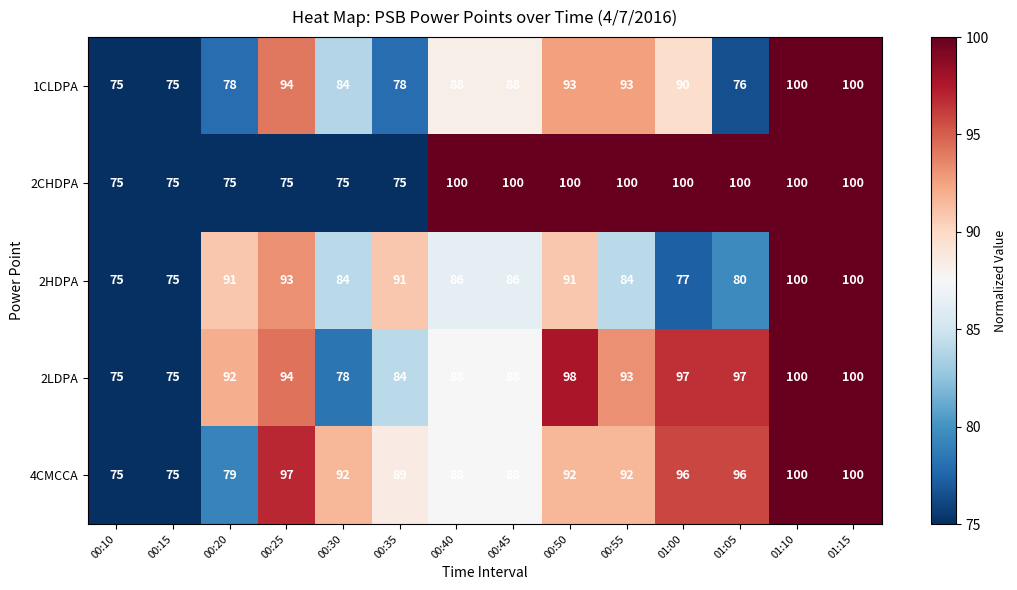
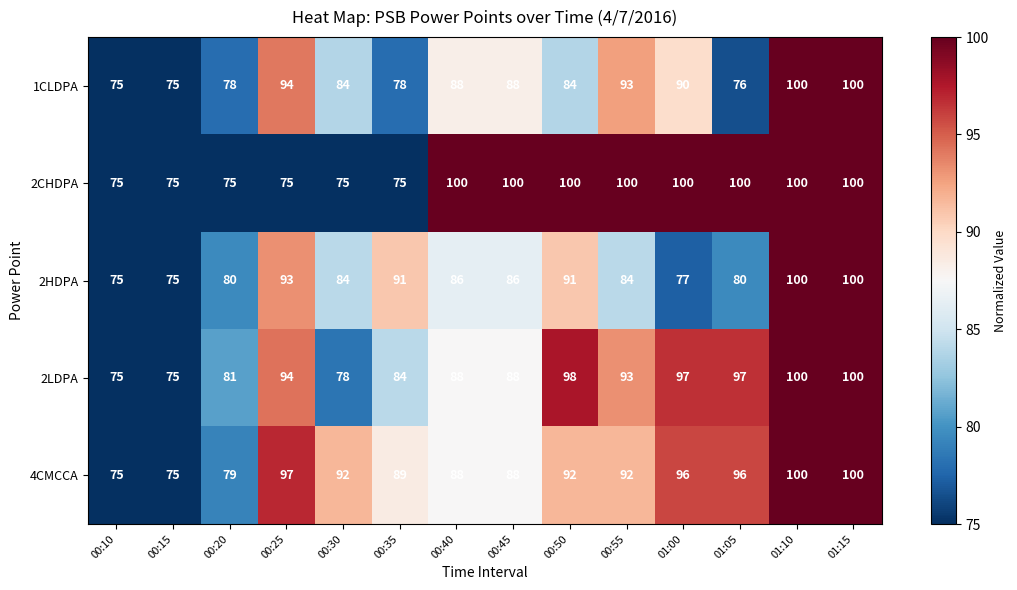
  {
    "1CLDPA": {
      "00:10": 75,
      "00:15": 75,
      "00:20": 78,
      "00:25": 94,
      "00:30": 84,
      "00:35": 78,
-     "00:50": 93,
+     "00:50": 84,
      "00:55": 93,
      "01:00": 90,
      "01:05": 76,
      "01:10": 100,
      "01:15": 100
    },
    "2CHDPA": {
      "00:10": 75,
      "00:15": 75,
      "00:20": 75,
      "00:25": 75,
      "00:30": 75,
      "00:35": 75,
      "00:40": 100,
      "00:45": 100,
      "00:50": 100,
      "00:55": 100,
      "01:00": 100,
      "01:05": 100,
      "01:10": 100,
      "01:15": 100
    },
    "2HDPA": {
      "00:10": 75,
      "00:15": 75,
-     "00:20": 91,
+     "00:20": 80,
      "00:25": 93,
      "00:30": 84,
      "00:35": 91,
      "00:50": 91,
      "00:55": 84,
      "01:00": 77,
      "01:05": 80,
      "01:10": 100,
      "01:15": 100
    },
    "2LDPA": {
      "00:10": 75,
      "00:15": 75,
-     "00:20": 92,
+     "00:20": 81,
      "00:25": 94,
      "00:30": 78,
      "00:35": 84,
      "00:50": 98,
      "00:55": 93,
      "01:00": 97,
      "01:05": 97,
      "01:10": 100,
      "01:15": 100
    },
    "4CMCCA": {
      "00:10": 75,
      "00:15": 75,
      "00:20": 79,
      "00:25": 97,
      "00:30": 92,
      "00:50": 92,
      "00:55": 92,
      "01:00": 96,
      "01:05": 96,
      "01:10": 100,
      "01:15": 100
    }
  }
